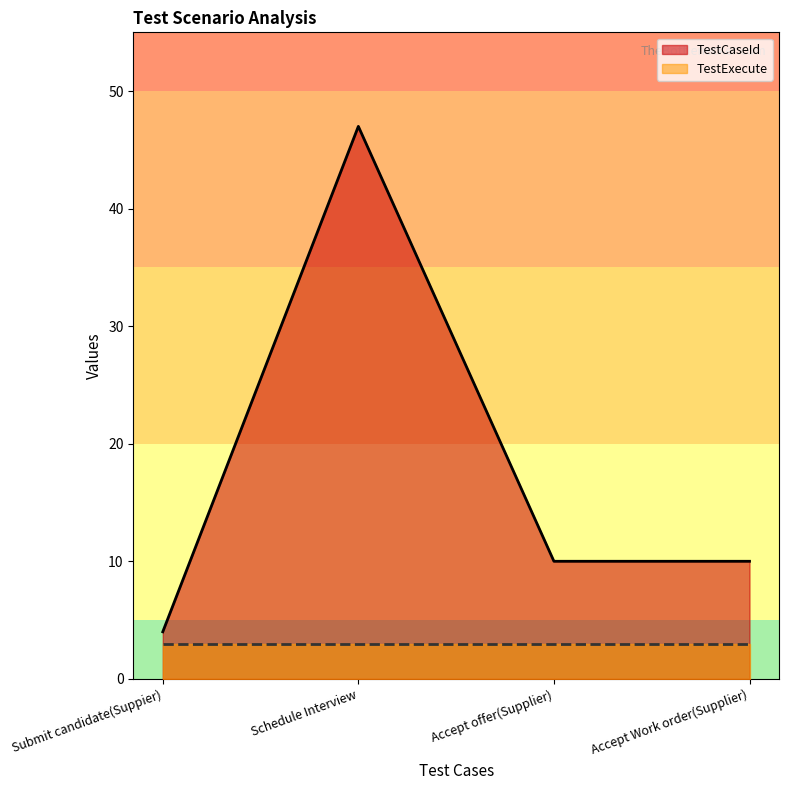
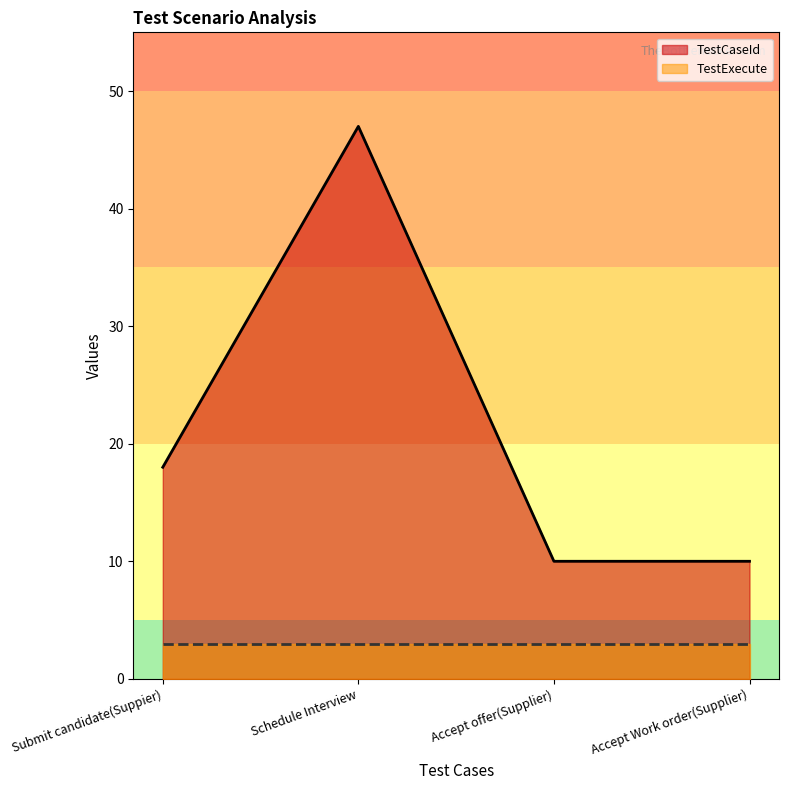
  {
    "TestCaseId": {
-     "Submit candidate(Suppier)": 4,
+     "Submit candidate(Suppier)": 18,
      "Schedule Interview": 47,
      "Accept offer(Supplier)": 10,
      "Accept Work order(Supplier)": 10
    },
    "TestExecute": {
      "Submit candidate(Suppier)": 3,
      "Schedule Interview": 3,
      "Accept offer(Supplier)": 3,
      "Accept Work order(Supplier)": 3
    }
  }
